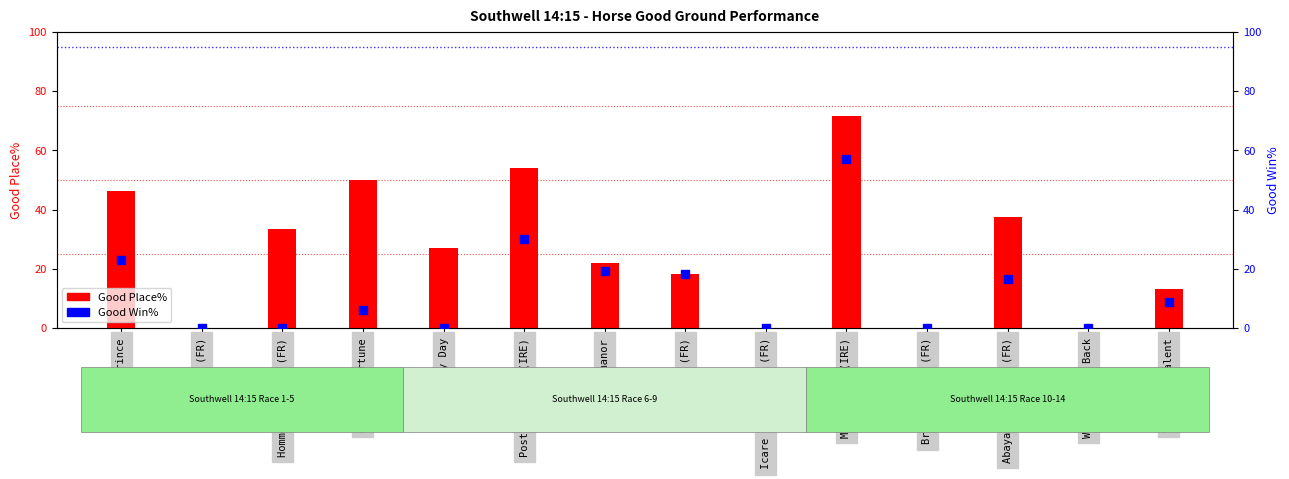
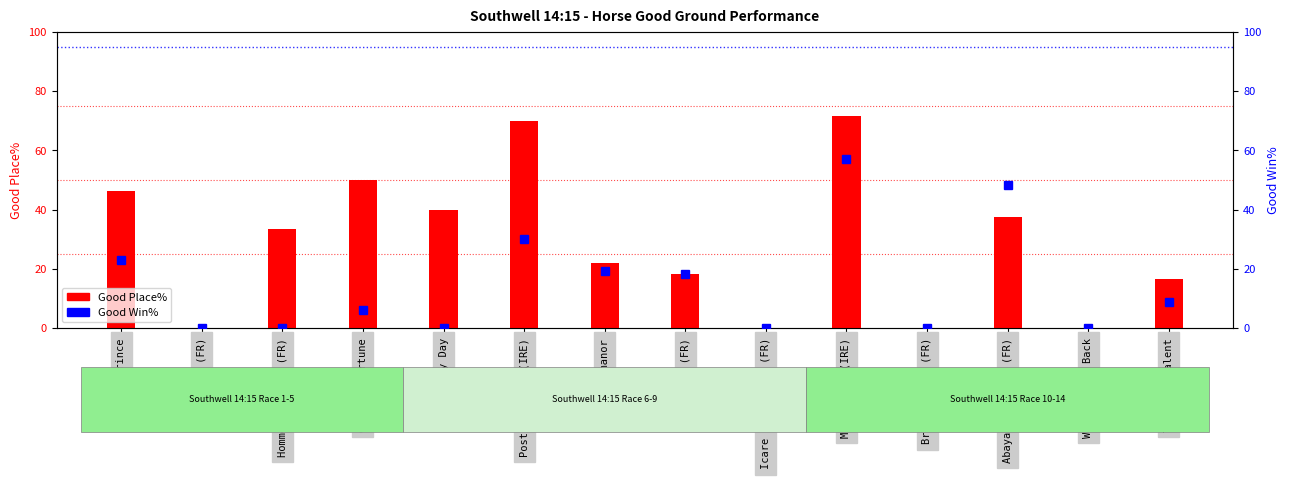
  {
    "Good Place%": {
      "Sea Prince": 46,
      "Isocrate (FR)": 0,
      "Homme Dun Soir (FR)": 33,
      "Chase A Fortune": 50,
-     "Legendary Day": 27,
-     "Post No Bills (IRE)": 54,
+     "Legendary Day": 40,
+     "Post No Bills (IRE)": 70,
      "Romanor": 22,
      "Texard (FR)": 18,
      "Icare Grandchamp (FR)": 0,
      "Mystic Man (IRE)": 71,
      "Brown Monday (FR)": 0,
      "Abaya Du Mathan (FR)": 38,
      "We Got Your Back": 0,
-     "Tropical Talent": 13
+     "Tropical Talent": 17
    },
    "Good Win%": {
      "Sea Prince": 23,
      "Isocrate (FR)": 0,
      "Homme Dun Soir (FR)": 0,
      "Chase A Fortune": 6,
      "Legendary Day": 0,
      "Post No Bills (IRE)": 30,
      "Romanor": 19,
      "Texard (FR)": 18,
      "Icare Grandchamp (FR)": 0,
      "Mystic Man (IRE)": 57,
      "Brown Monday (FR)": 0,
-     "Abaya Du Mathan (FR)": 17,
+     "Abaya Du Mathan (FR)": 48,
      "We Got Your Back": 0,
      "Tropical Talent": 9
    }
  }
